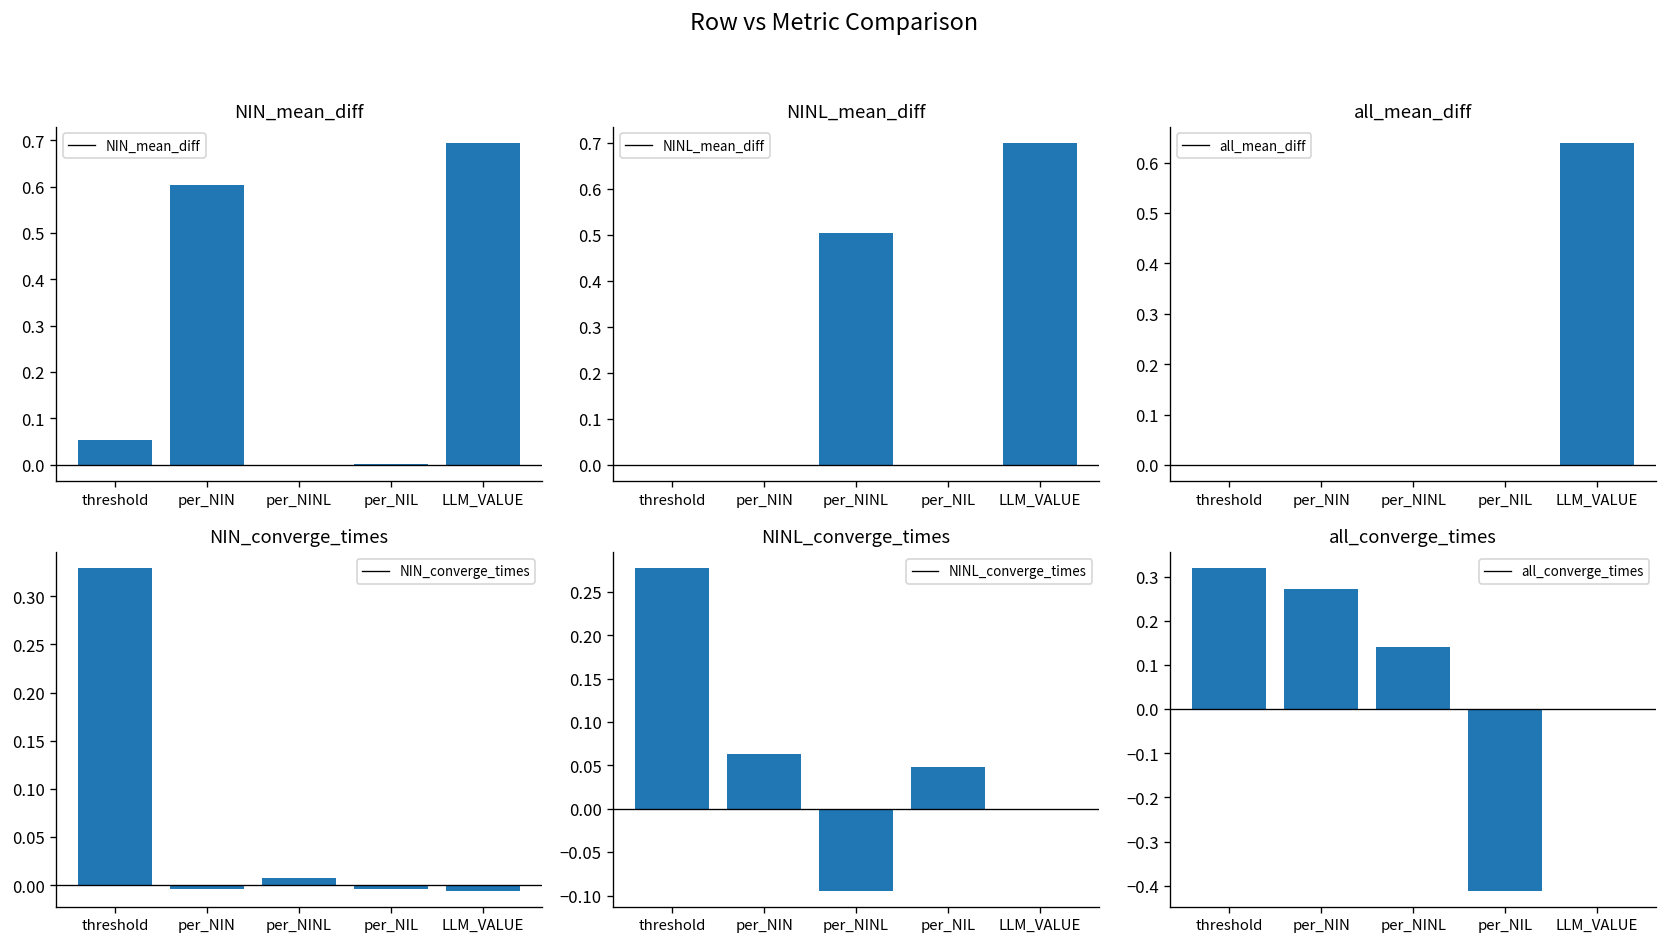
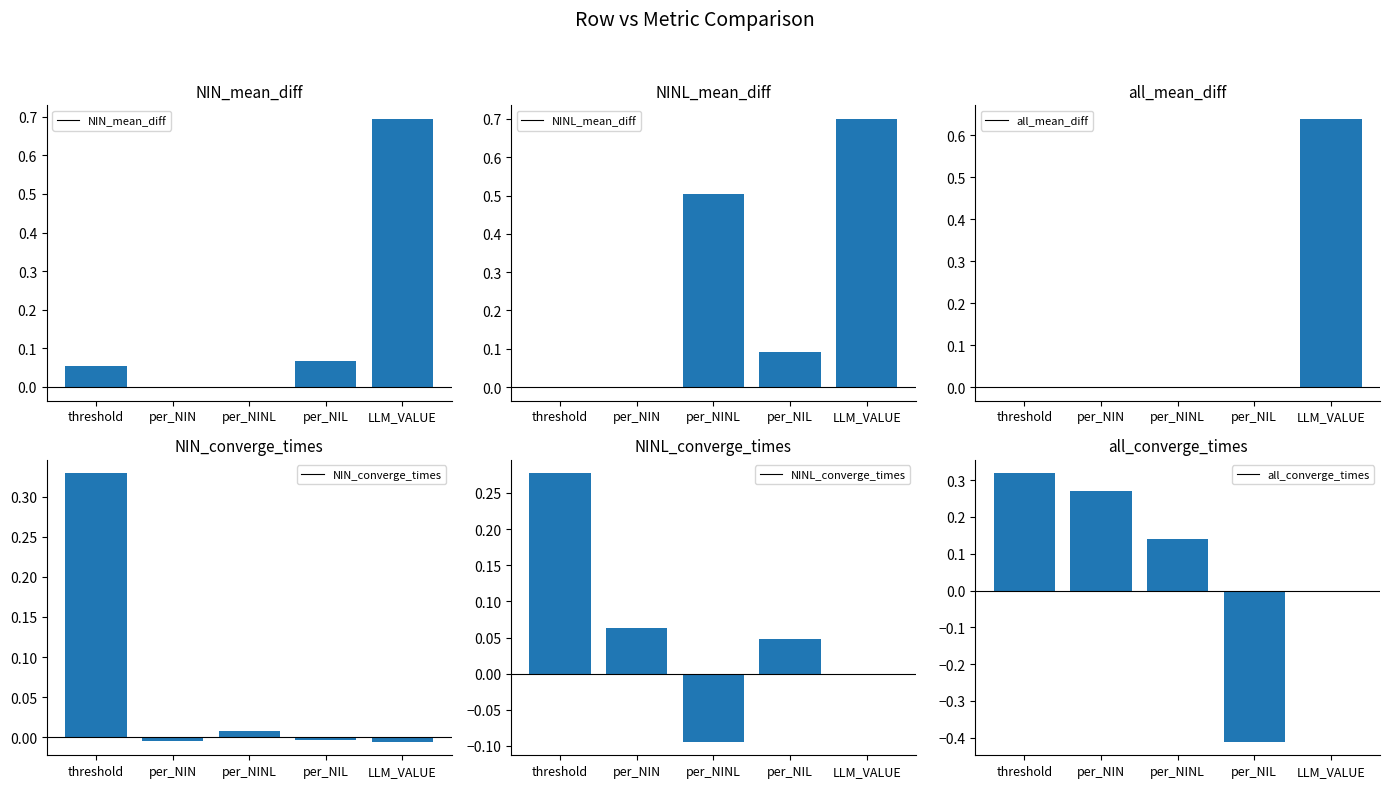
  {
    "NIN_mean_diff": {
      "threshold": 0.05,
-     "per_NIN": 0.60,
-     "per_NIL": 0.00,
+     "per_NIN": 0.00,
+     "per_NIL": 0.07,
      "LLM_VALUE": 0.69
    },
    "NINL_mean_diff": {
      "per_NINL": 0.50,
-     "per_NIL": 0.00,
+     "per_NIL": 0.09,
      "LLM_VALUE": 0.70
    },
    "all_mean_diff": {
      "LLM_VALUE": 0.64
    },
    "NIN_converge_times": {
      "threshold": 0.33,
      "per_NIN": 0.00,
      "per_NINL": 0.01,
      "per_NIL": 0.00,
      "LLM_VALUE": -0.01
    },
    "NINL_converge_times": {
      "threshold": 0.28,
      "per_NIN": 0.06,
      "per_NINL": -0.09,
      "per_NIL": 0.05
    },
    "all_converge_times": {
      "threshold": 0.32,
      "per_NIN": 0.27,
      "per_NINL": 0.14,
      "per_NIL": -0.41
    }
  }
